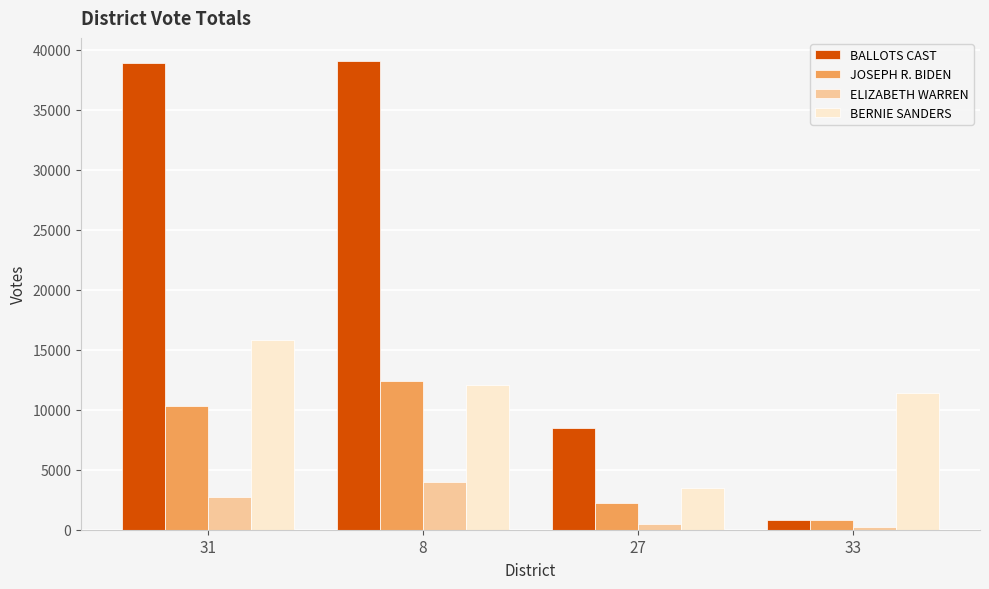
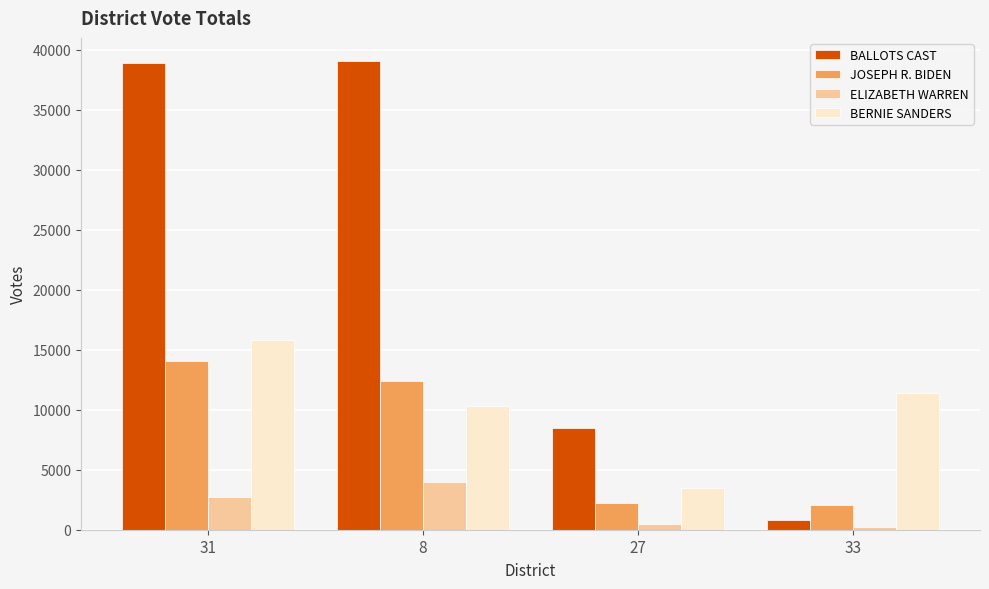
  {
    "BALLOTS CAST": {
      "31": 38900,
      "8": 39000,
      "27": 8500,
      "33": 800
    },
    "JOSEPH R. BIDEN": {
-     "31": 10300,
+     "31": 14000,
      "8": 12400,
      "27": 2200,
-     "33": 900
+     "33": 2100
    },
    "ELIZABETH WARREN": {
      "31": 2800,
      "8": 4000,
      "27": 500,
      "33": 200
    },
    "BERNIE SANDERS": {
      "31": 15800,
-     "8": 12000,
+     "8": 10300,
      "27": 3500,
      "33": 11400
    }
  }
